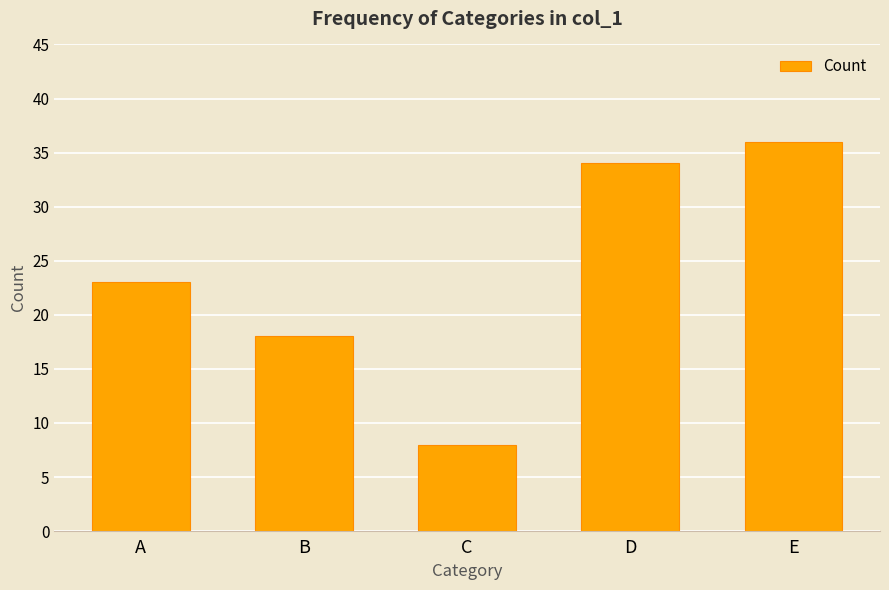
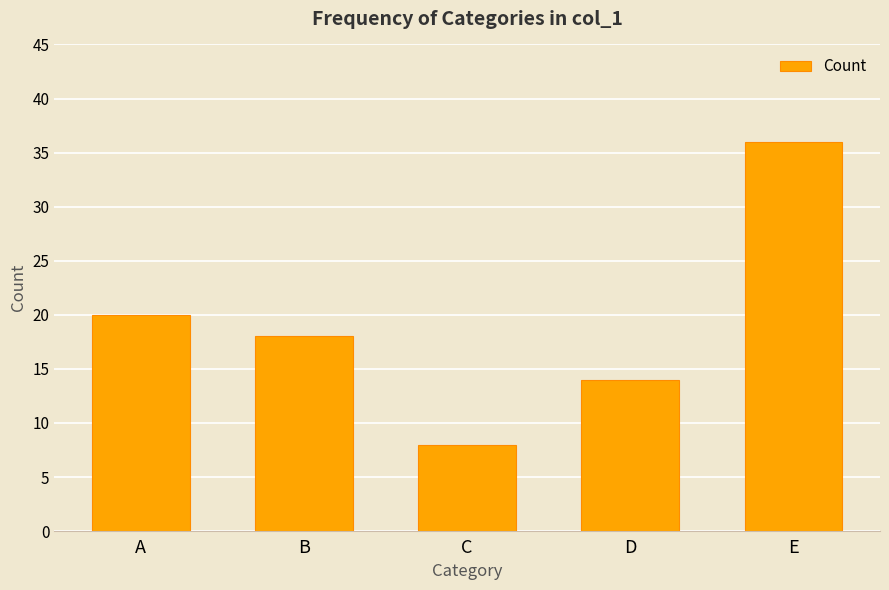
  {
-   "A": 23,
+   "A": 20,
    "B": 18,
    "C": 8,
-   "D": 34,
+   "D": 14,
    "E": 36
  }
